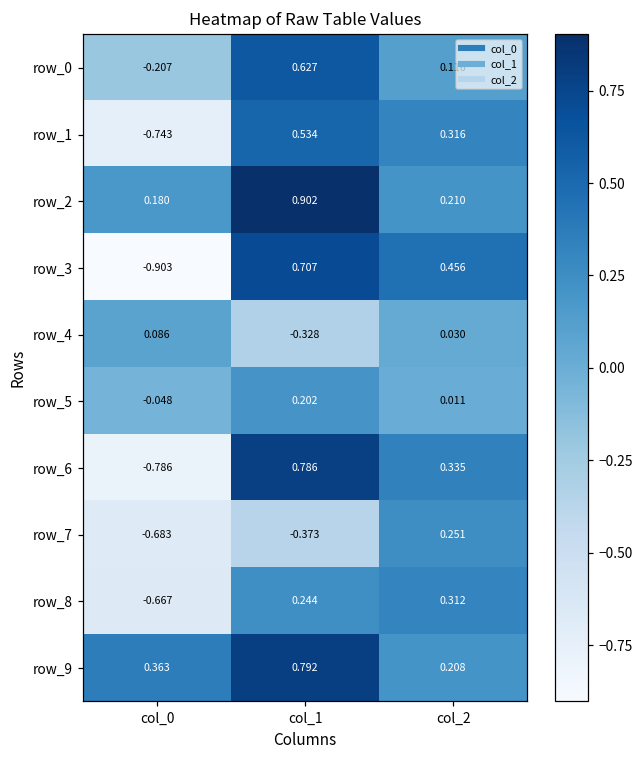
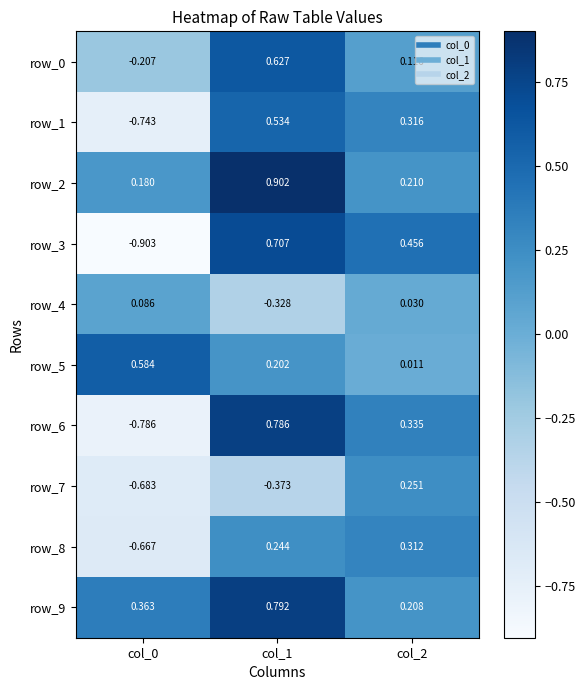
  {
    "row_0": {
      "col_0": -0.207,
      "col_1": 0.627
    },
    "row_1": {
      "col_0": -0.743,
      "col_1": 0.534,
      "col_2": 0.316
    },
    "row_2": {
      "col_0": 0.180,
      "col_1": 0.902,
      "col_2": 0.210
    },
    "row_3": {
      "col_0": -0.903,
      "col_1": 0.707,
      "col_2": 0.456
    },
    "row_4": {
      "col_0": 0.086,
      "col_1": -0.328,
      "col_2": 0.030
    },
    "row_5": {
-     "col_0": -0.048,
+     "col_0": 0.584,
      "col_1": 0.202,
      "col_2": 0.011
    },
    "row_6": {
      "col_0": -0.786,
      "col_1": 0.786,
      "col_2": 0.335
    },
    "row_7": {
      "col_0": -0.683,
      "col_1": -0.373,
      "col_2": 0.251
    },
    "row_8": {
      "col_0": -0.667,
      "col_1": 0.244,
      "col_2": 0.312
    },
    "row_9": {
      "col_0": 0.363,
      "col_1": 0.792,
      "col_2": 0.208
    }
  }
